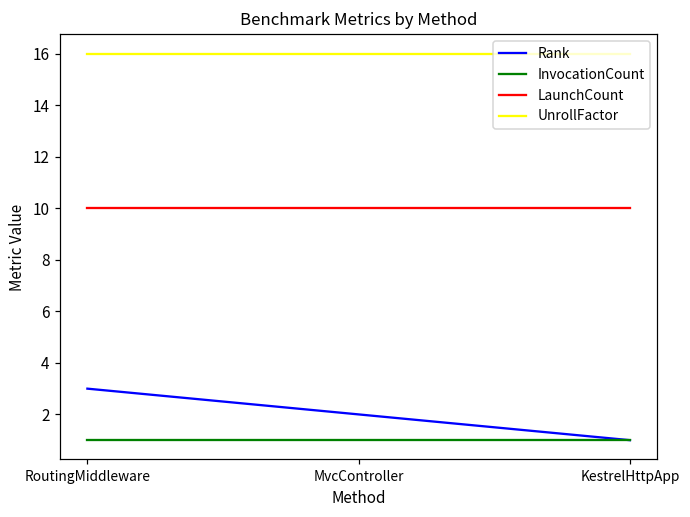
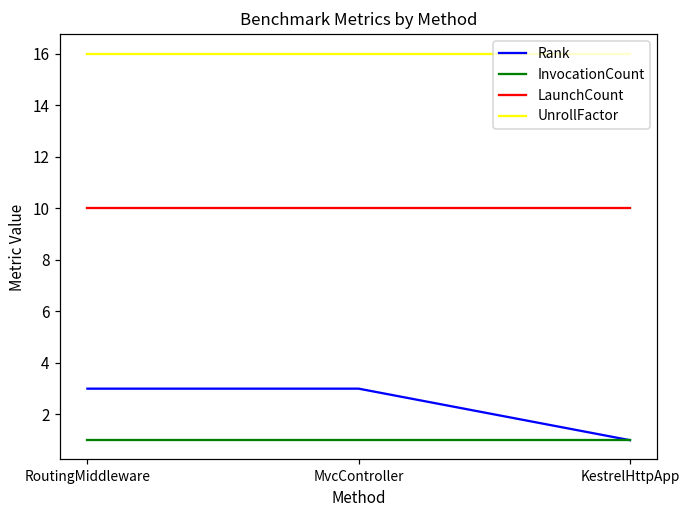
  {
    "Rank": {
      "RoutingMiddleware": 3,
-     "MvcController": 2
+     "MvcController": 3
    },
    "InvocationCount": {
      "RoutingMiddleware": 1,
      "MvcController": 1
    },
    "LaunchCount": {
      "RoutingMiddleware": 10,
      "MvcController": 10,
      "KestrelHttpApp": 10
    },
    "UnrollFactor": {
      "RoutingMiddleware": 16,
      "MvcController": 16
    }
  }
